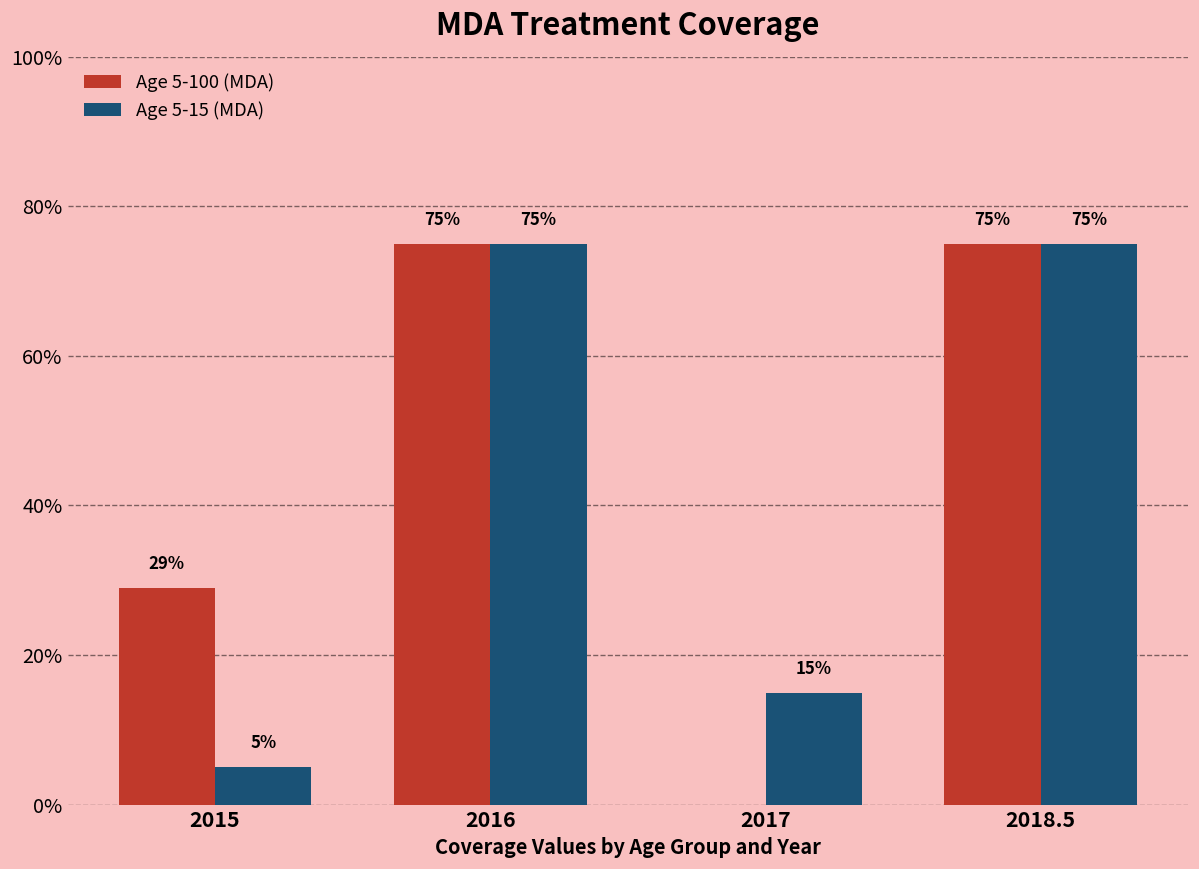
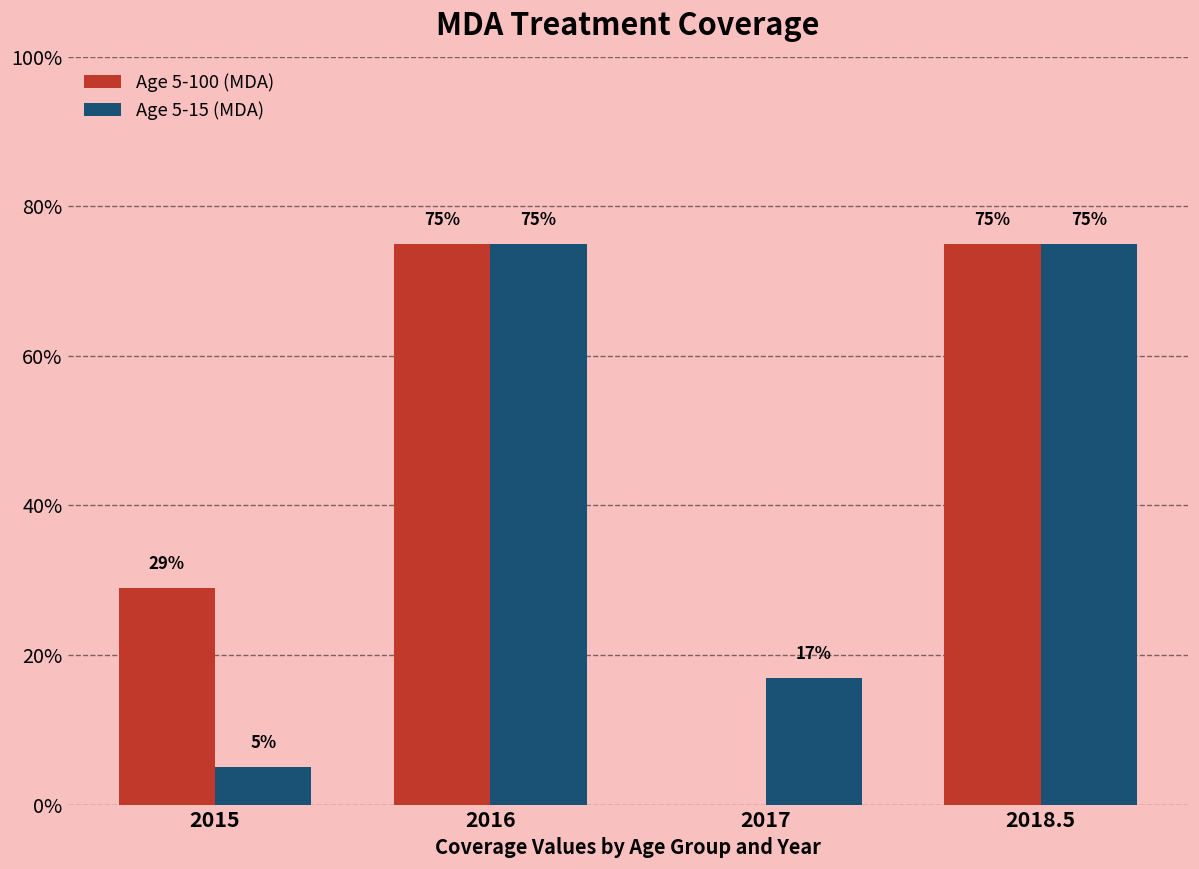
  {
    "Age 5-100 (MDA)": {
      "2015": "29%",
      "2016": "75%",
      "2018.5": "75%"
    },
    "Age 5-15 (MDA)": {
      "2015": "5%",
      "2016": "75%",
-     "2017": "15%",
+     "2017": "17%",
      "2018.5": "75%"
    }
  }
